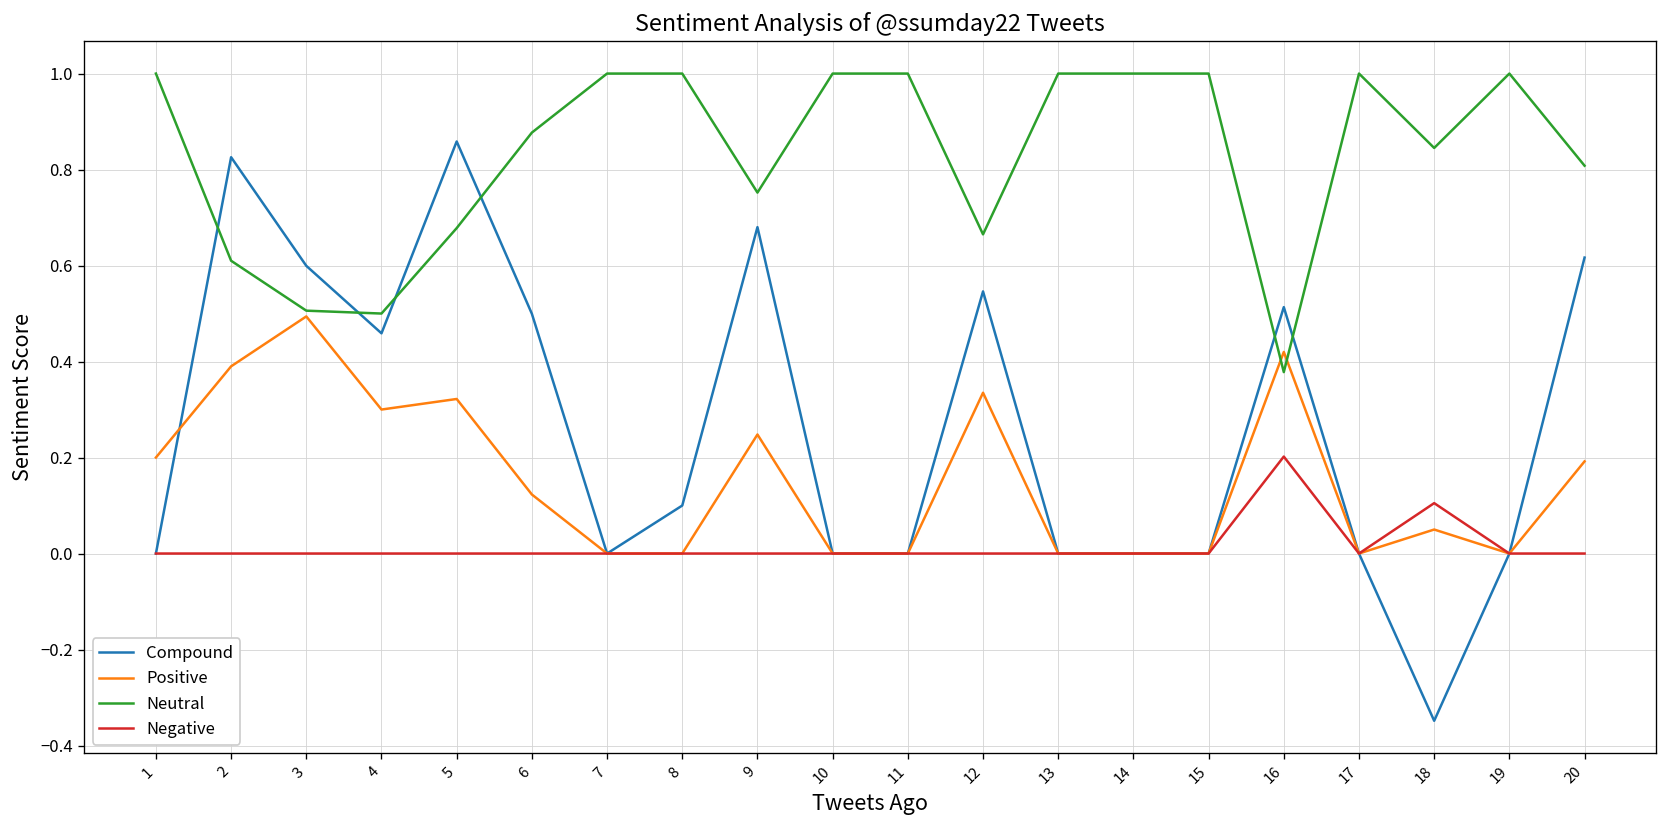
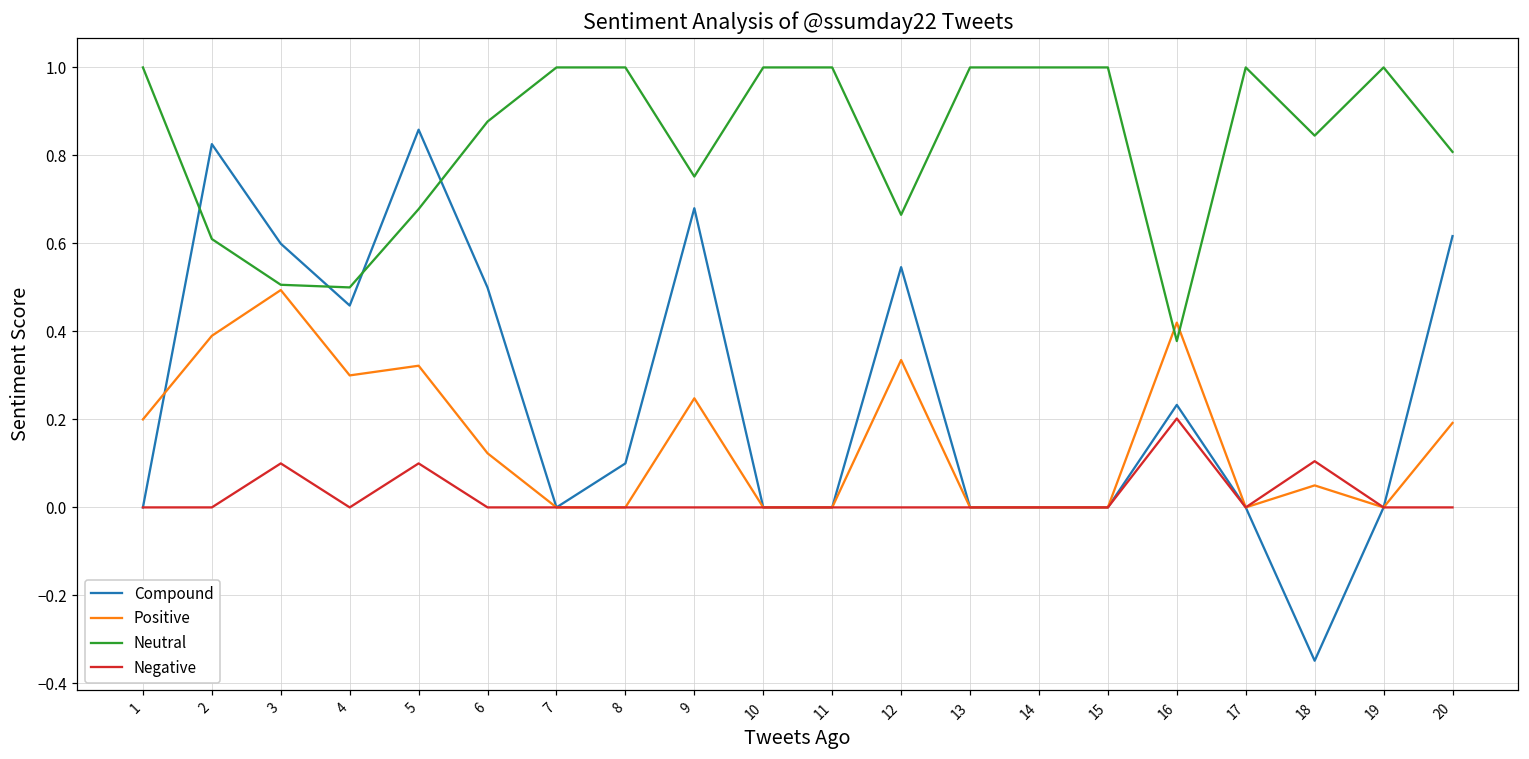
  {
    "Compound": {
      "2": 0.83,
      "3": 0.60,
      "4": 0.46,
      "5": 0.86,
      "6": 0.50,
      "8": 0.10,
      "9": 0.68,
      "12": 0.55,
-     "16": 0.51,
+     "16": 0.23,
      "18": -0.35,
      "20": 0.62
    },
    "Positive": {
      "1": 0.20,
      "2": 0.39,
      "3": 0.49,
      "4": 0.30,
      "5": 0.32,
      "6": 0.12,
      "9": 0.25,
      "12": 0.34,
      "16": 0.42,
      "18": 0.05,
      "20": 0.19
    },
    "Neutral": {
      "1": 1.00,
      "2": 0.61,
      "3": 0.51,
      "4": 0.50,
      "5": 0.68,
      "6": 0.88,
      "7": 1.00,
      "8": 1.00,
      "9": 0.75,
      "10": 1.00,
      "11": 1.00,
      "12": 0.67,
      "13": 1.00,
      "14": 1.00,
      "15": 1.00,
      "16": 0.38,
      "17": 1.00,
      "18": 0.85,
      "19": 1.00,
      "20": 0.81
    },
    "Negative": {
      "2": 0.0,
-     "3": 0.0,
+     "3": 0.1,
      "4": 0.0,
-     "5": 0.0,
+     "5": 0.1,
      "6": 0.0,
      "9": 0.0,
      "12": 0.0,
      "16": 0.2,
      "18": 0.1,
      "20": 0.0
    }
  }
